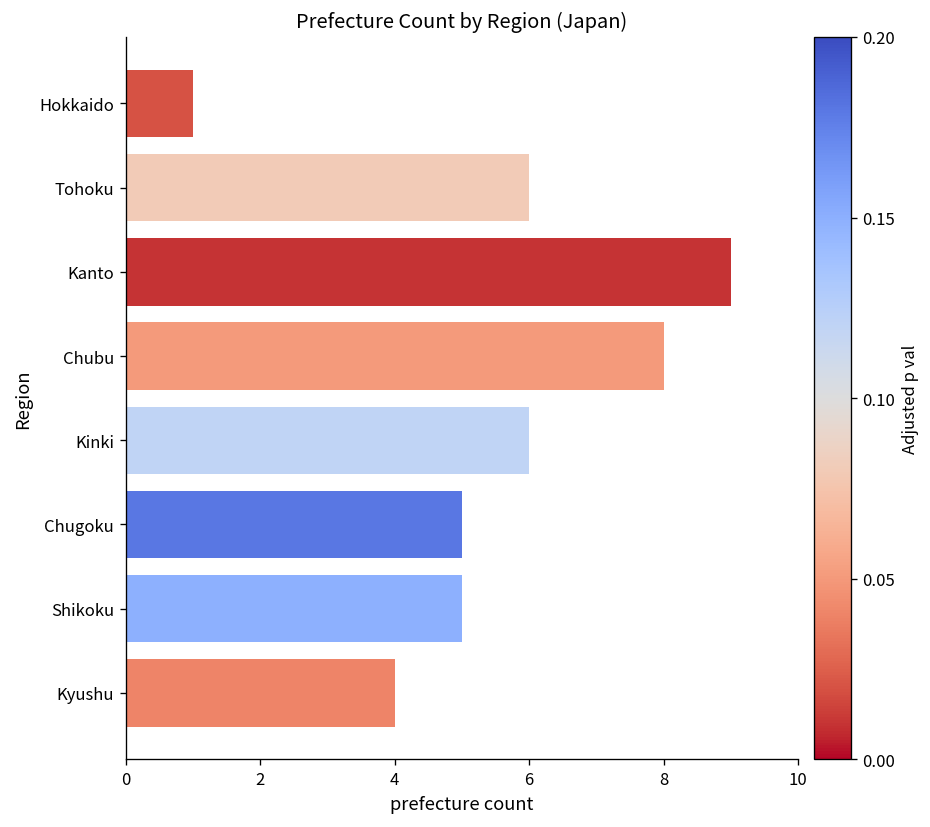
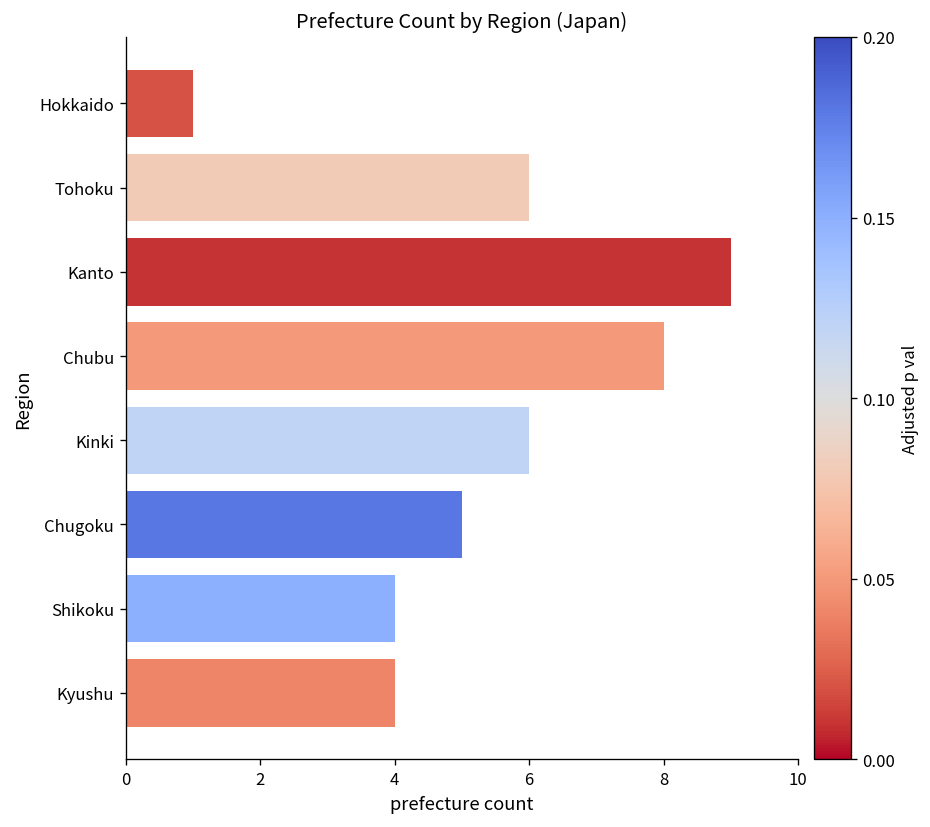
  {
    "Hokkaido": 1,
    "Tohoku": 6,
    "Kanto": 9,
    "Chubu": 8,
    "Kinki": 6,
    "Chugoku": 5,
-   "Shikoku": 5,
+   "Shikoku": 4,
    "Kyushu": 4
  }
